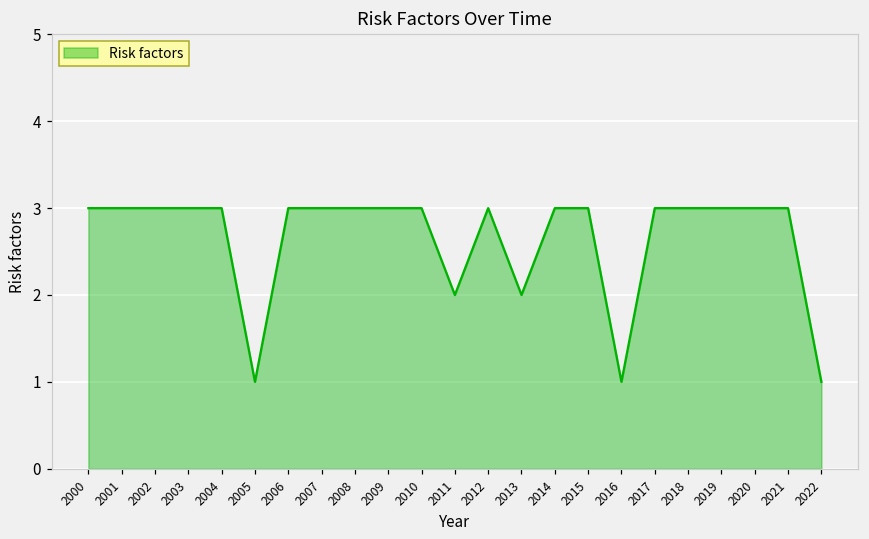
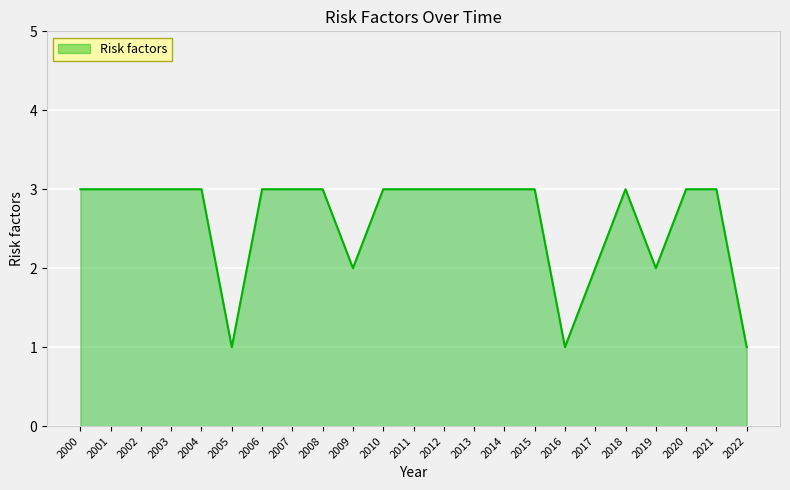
  {
    "2000": 3,
    "2001": 3,
    "2002": 3,
    "2003": 3,
    "2004": 3,
    "2005": 1,
    "2006": 3,
    "2007": 3,
    "2008": 3,
-   "2009": 3,
+   "2009": 2,
    "2010": 3,
-   "2011": 2,
+   "2011": 3,
    "2012": 3,
-   "2013": 2,
+   "2013": 3,
    "2014": 3,
    "2015": 3,
    "2016": 1,
-   "2017": 3,
+   "2017": 2,
    "2018": 3,
-   "2019": 3,
+   "2019": 2,
    "2020": 3,
    "2021": 3,
    "2022": 1
  }
